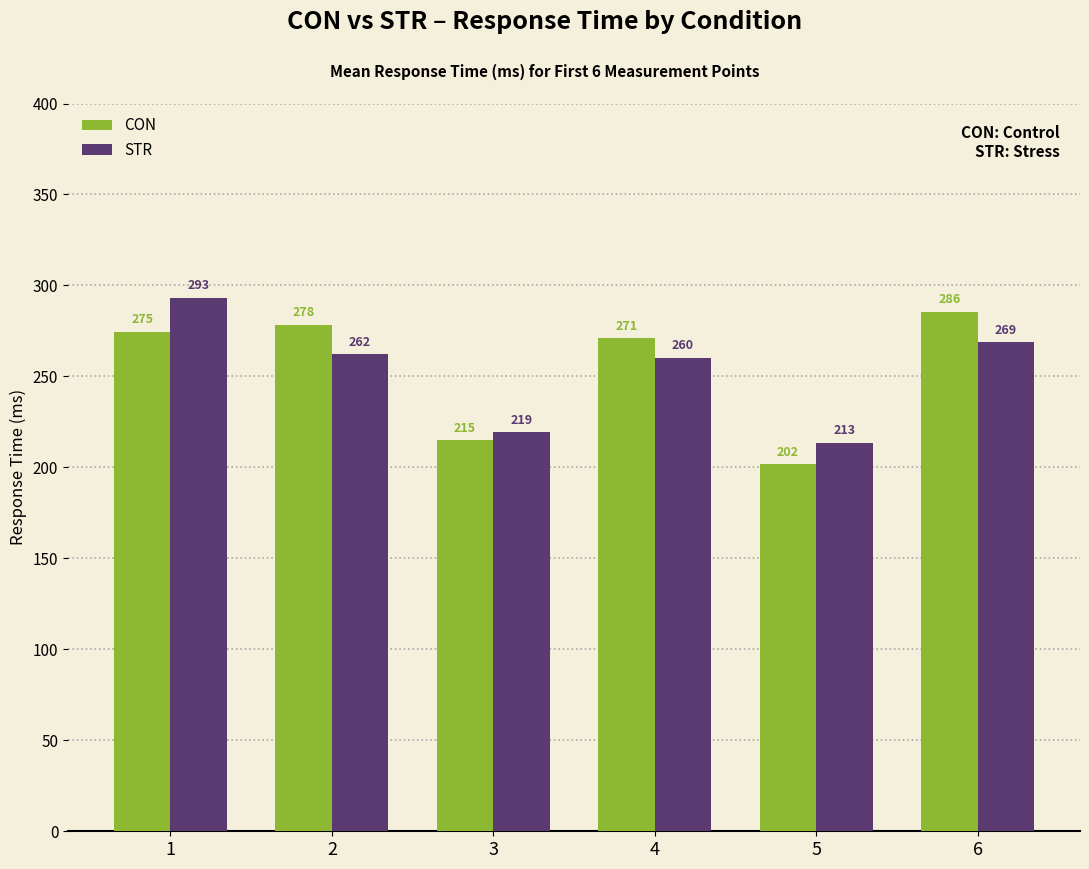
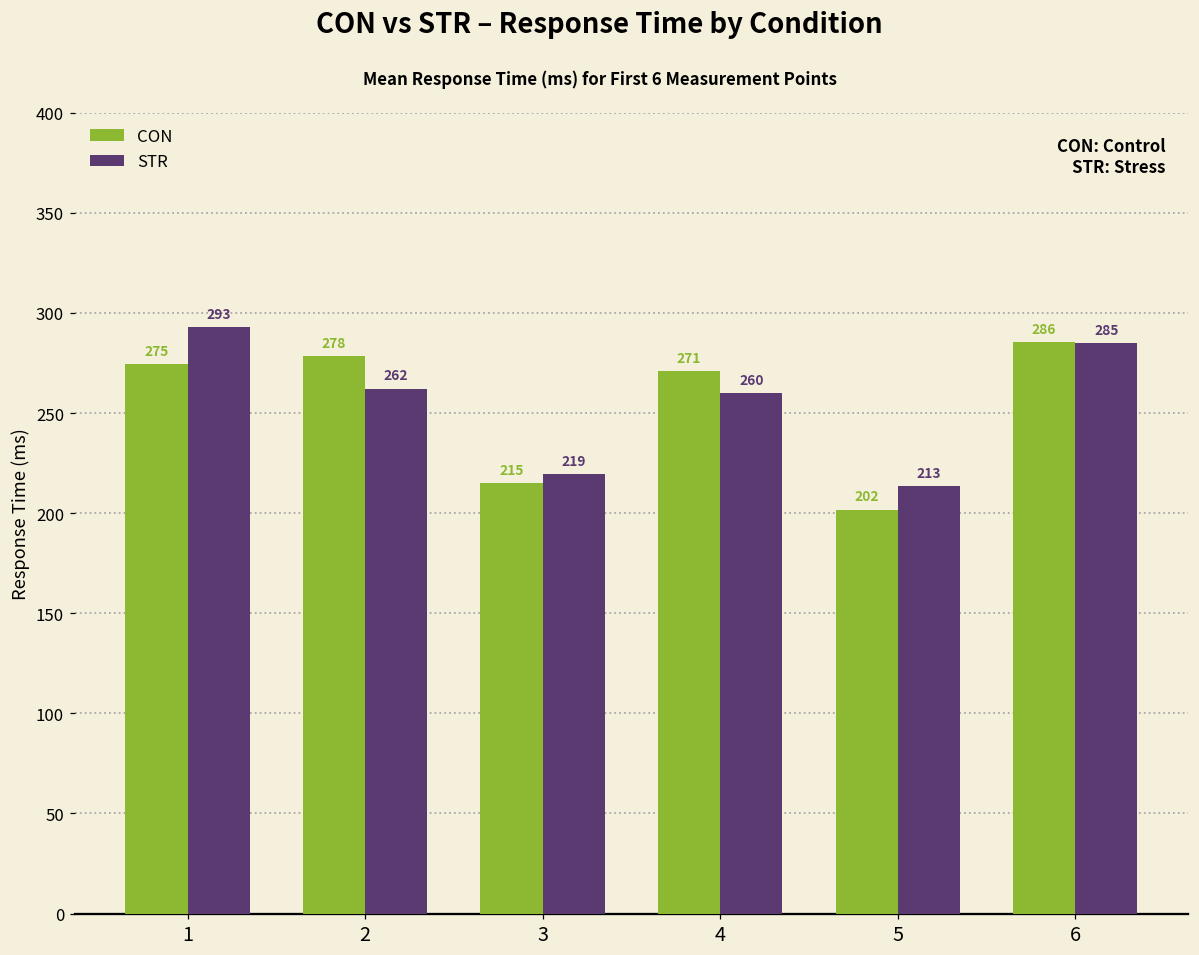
  {
    "CON": {
      "1": 275,
      "2": 278,
      "3": 215,
      "4": 271,
      "5": 202,
      "6": 286
    },
    "STR": {
      "1": 293,
      "2": 262,
      "3": 219,
      "4": 260,
      "5": 213,
-     "6": 269
+     "6": 285
    }
  }
